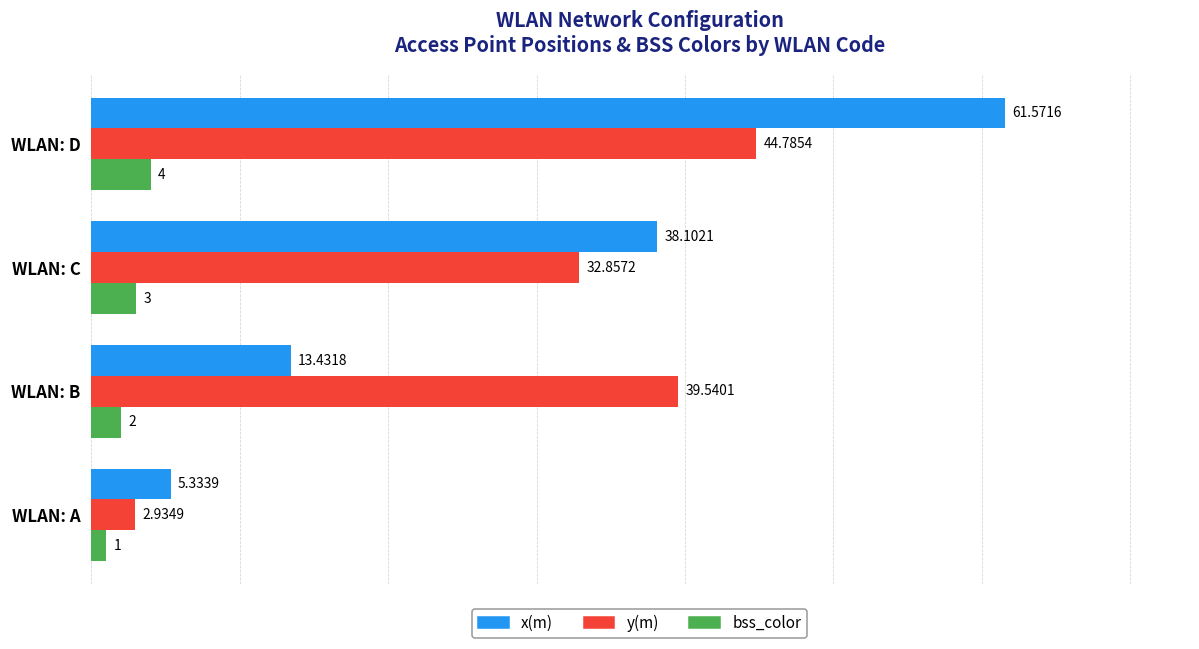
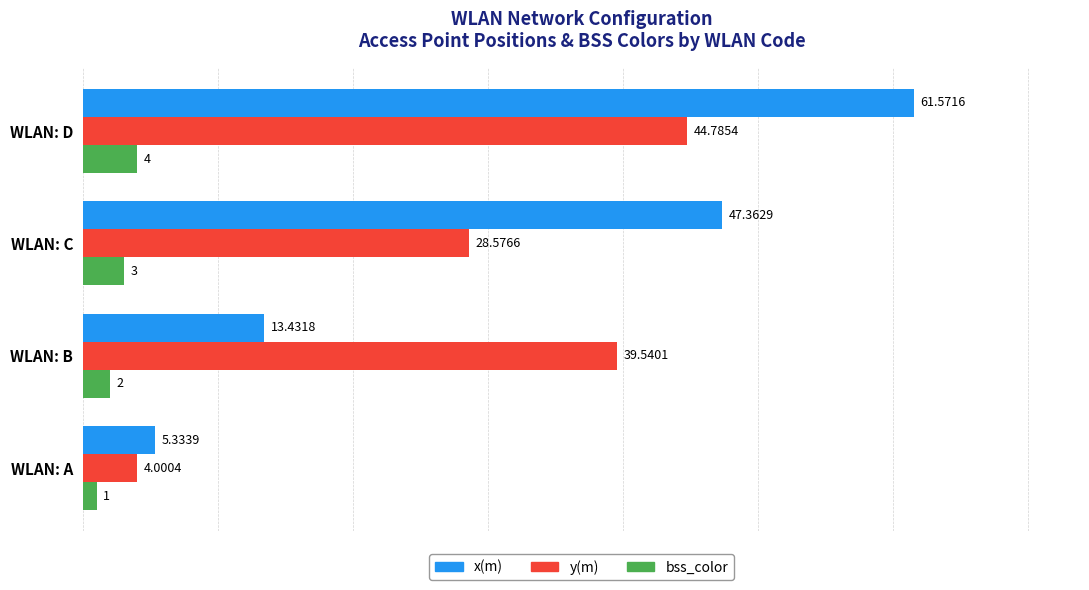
  {
    "x(m)": {
      "WLAN: D": 61.5716,
-     "WLAN: C": 38.1021,
+     "WLAN: C": 47.3629,
      "WLAN: B": 13.4318,
      "WLAN: A": 5.3339
    },
    "y(m)": {
      "WLAN: D": 44.7854,
-     "WLAN: C": 32.8572,
+     "WLAN: C": 28.5766,
      "WLAN: B": 39.5401,
-     "WLAN: A": 2.9349
+     "WLAN: A": 4.0004
    },
    "bss_color": {
      "WLAN: D": 4,
      "WLAN: C": 3,
      "WLAN: B": 2,
      "WLAN: A": 1
    }
  }
